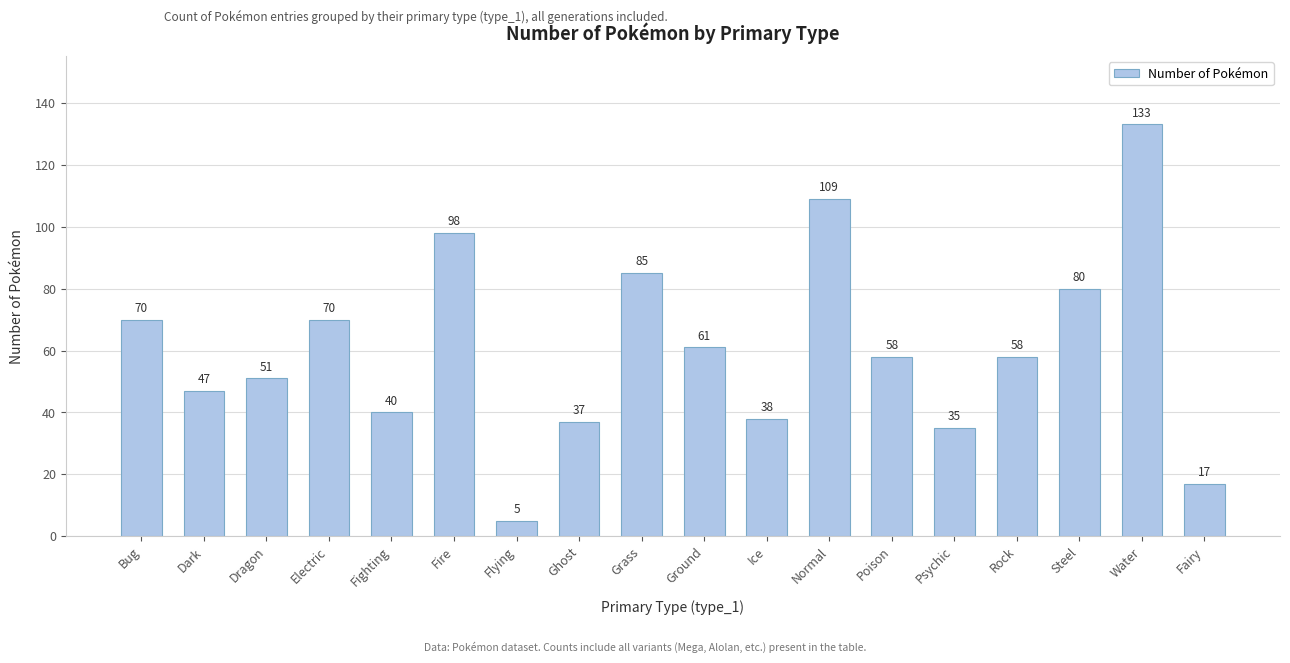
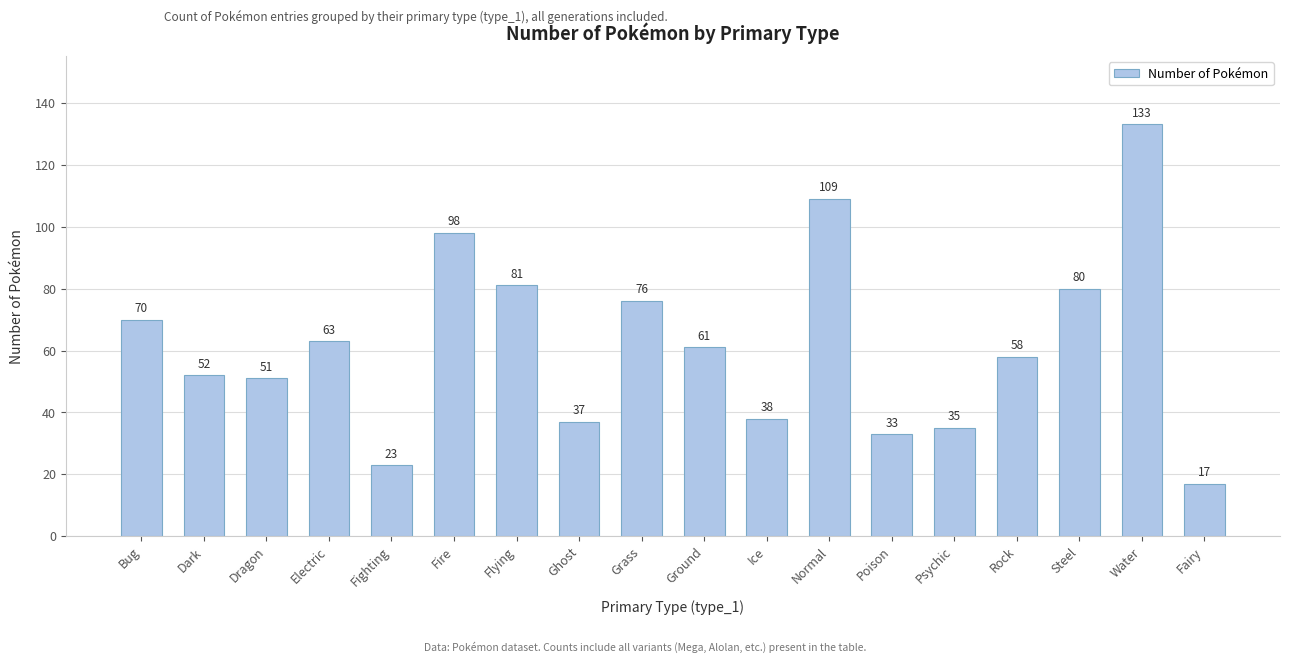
  {
    "Bug": 70,
-   "Dark": 47,
+   "Dark": 52,
    "Dragon": 51,
-   "Electric": 70,
-   "Fighting": 40,
+   "Electric": 63,
+   "Fighting": 23,
    "Fire": 98,
-   "Flying": 5,
+   "Flying": 81,
    "Ghost": 37,
-   "Grass": 85,
+   "Grass": 76,
    "Ground": 61,
    "Ice": 38,
    "Normal": 109,
-   "Poison": 58,
+   "Poison": 33,
    "Psychic": 35,
    "Rock": 58,
    "Steel": 80,
    "Water": 133,
    "Fairy": 17
  }
